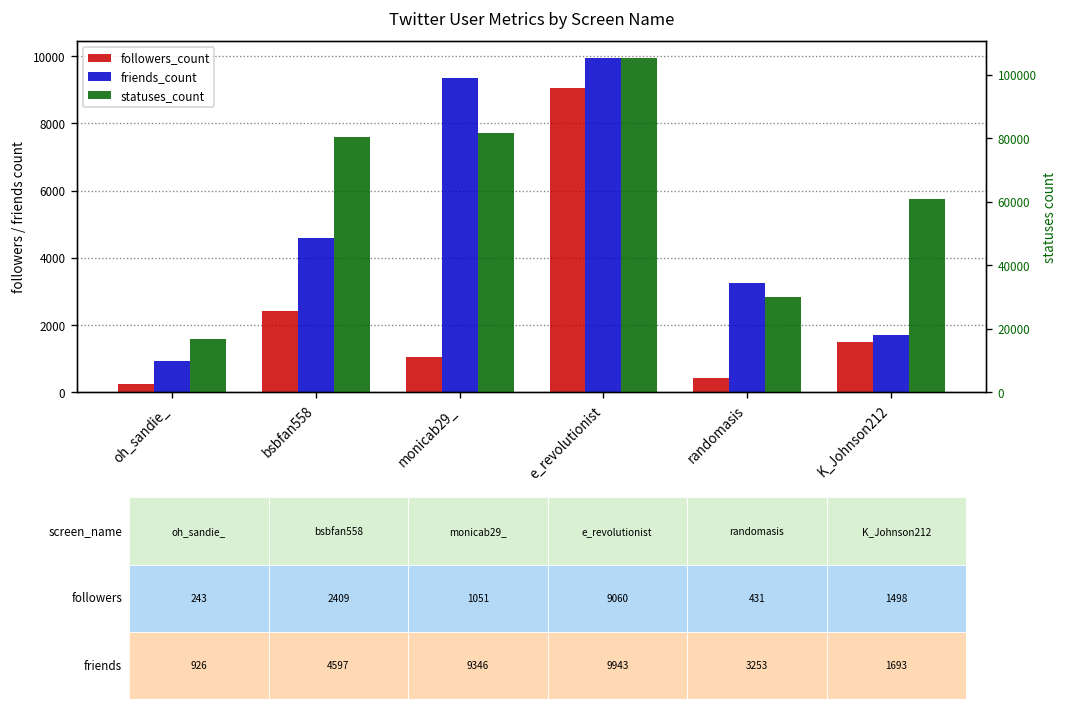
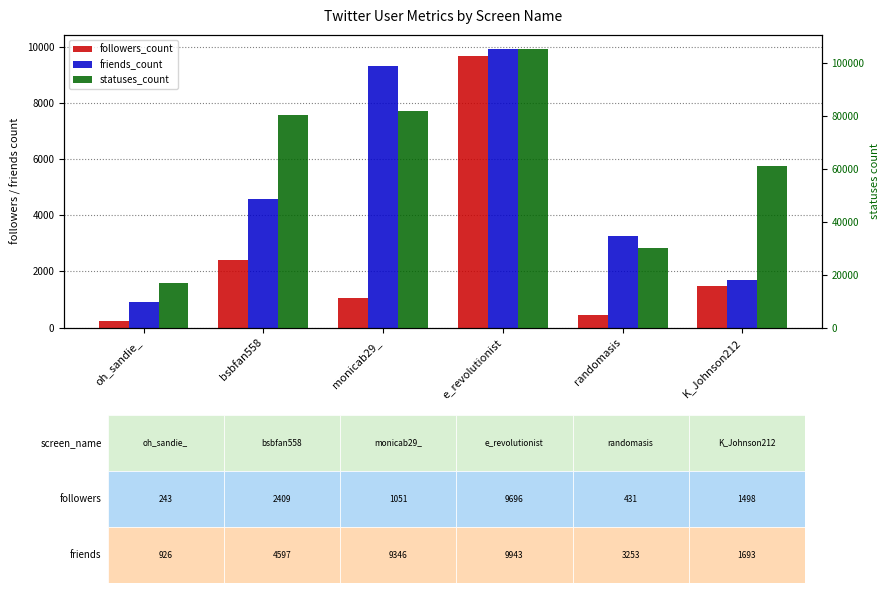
  {
    "followers_count": {
-     "e_revolutionist": 9060
+     "e_revolutionist": 9696
    }
  }
